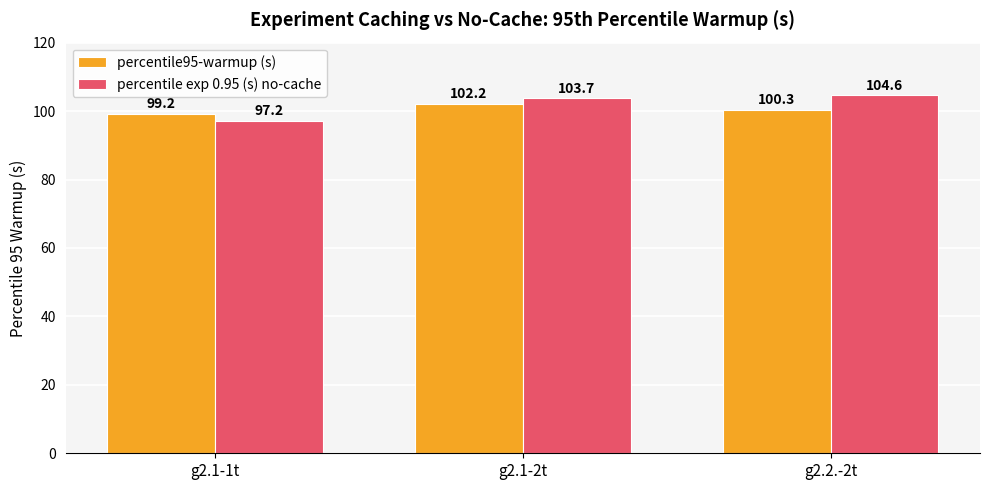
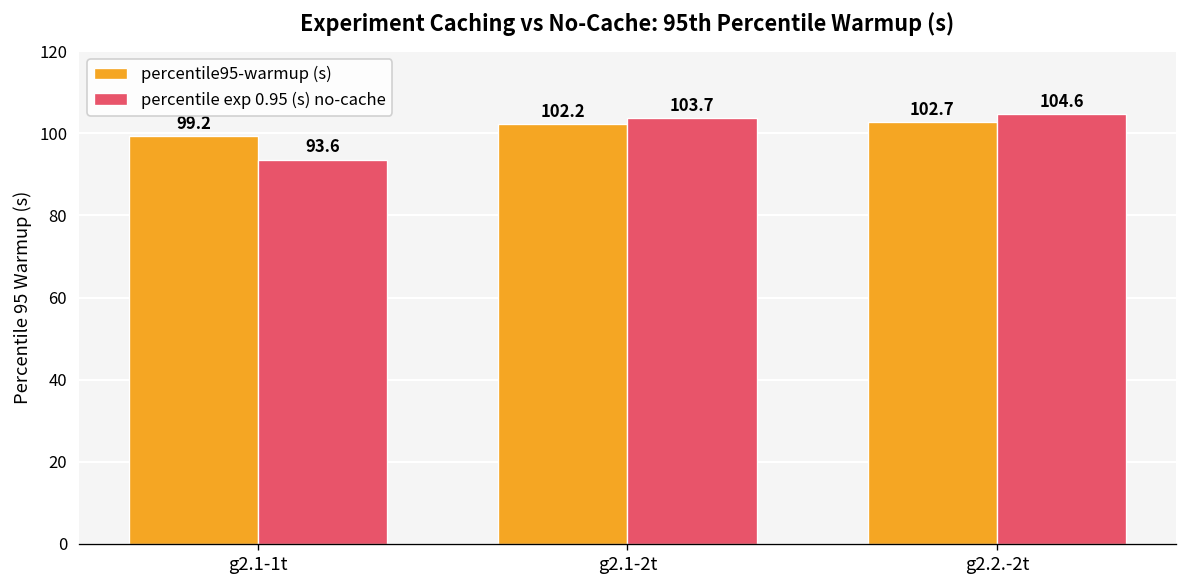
  {
    "percentile95-warmup (s)": {
      "g2.1-2t": 102.2,
-     "g2.2.-2t": 100.3
+     "g2.2.-2t": 102.7
    },
    "percentile exp 0.95 (s) no-cache": {
-     "g2.1-1t": 97.2,
+     "g2.1-1t": 93.6,
      "g2.1-2t": 103.7,
      "g2.2.-2t": 104.6
    }
  }
